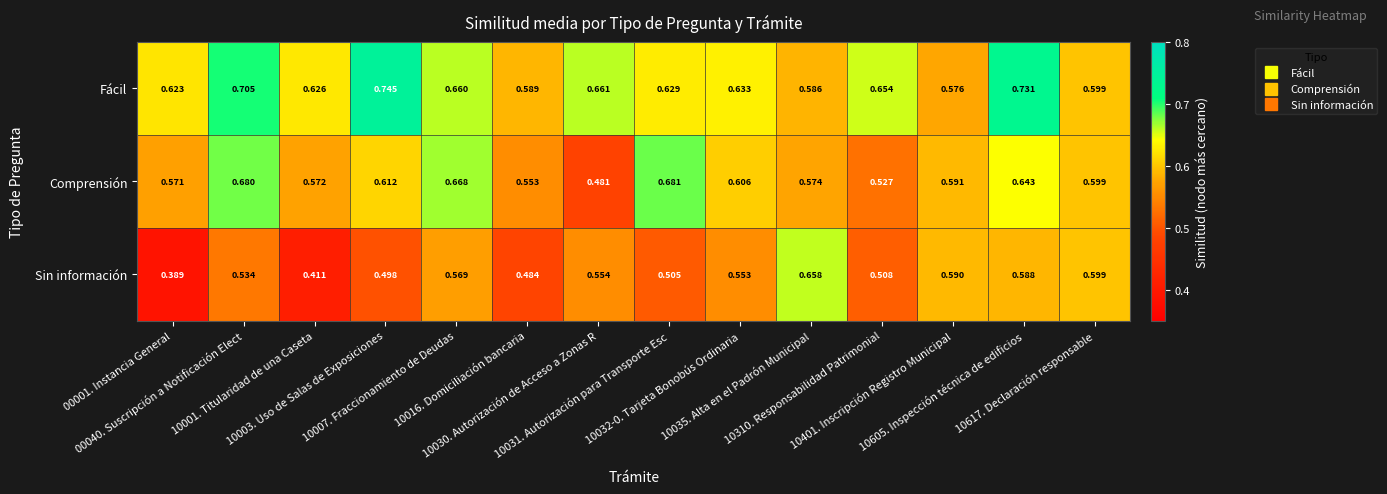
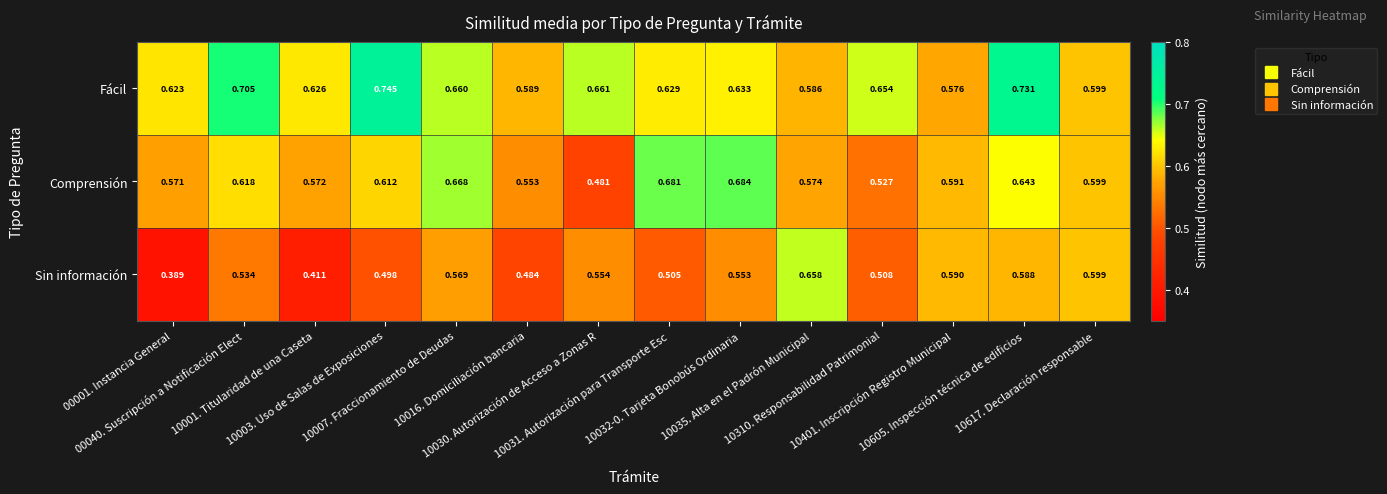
  {
    "Fácil": {
      "00001. Instancia General": 0.623,
      "00040. Suscripción a Notificación Elect": 0.705,
      "10001. Titularidad de una Caseta": 0.626,
      "10003. Uso de Salas de Exposiciones": 0.745,
      "10007. Fraccionamiento de Deudas": 0.660,
      "10016. Domiciliación bancaria": 0.589,
      "10030. Autorización de Acceso a Zonas R": 0.661,
      "10031. Autorización para Transporte Esc": 0.629,
      "10032-0. Tarjeta Bonobús Ordinaria": 0.633,
      "10035. Alta en el Padrón Municipal": 0.586,
      "10310. Responsabilidad Patrimonial": 0.654,
      "10401. Inscripción Registro Municipal": 0.576,
      "10605. Inspección técnica de edificios": 0.731,
      "10617. Declaración responsable": 0.599
    },
    "Comprensión": {
      "00001. Instancia General": 0.571,
-     "00040. Suscripción a Notificación Elect": 0.680,
+     "00040. Suscripción a Notificación Elect": 0.618,
      "10001. Titularidad de una Caseta": 0.572,
      "10003. Uso de Salas de Exposiciones": 0.612,
      "10007. Fraccionamiento de Deudas": 0.668,
      "10016. Domiciliación bancaria": 0.553,
      "10030. Autorización de Acceso a Zonas R": 0.481,
      "10031. Autorización para Transporte Esc": 0.681,
-     "10032-0. Tarjeta Bonobús Ordinaria": 0.606,
+     "10032-0. Tarjeta Bonobús Ordinaria": 0.684,
      "10035. Alta en el Padrón Municipal": 0.574,
      "10310. Responsabilidad Patrimonial": 0.527,
      "10401. Inscripción Registro Municipal": 0.591,
      "10605. Inspección técnica de edificios": 0.643,
      "10617. Declaración responsable": 0.599
    },
    "Sin información": {
      "00001. Instancia General": 0.389,
      "00040. Suscripción a Notificación Elect": 0.534,
      "10001. Titularidad de una Caseta": 0.411,
      "10003. Uso de Salas de Exposiciones": 0.498,
      "10007. Fraccionamiento de Deudas": 0.569,
      "10016. Domiciliación bancaria": 0.484,
      "10030. Autorización de Acceso a Zonas R": 0.554,
      "10031. Autorización para Transporte Esc": 0.505,
      "10032-0. Tarjeta Bonobús Ordinaria": 0.553,
      "10035. Alta en el Padrón Municipal": 0.658,
      "10310. Responsabilidad Patrimonial": 0.508,
      "10401. Inscripción Registro Municipal": 0.590,
      "10605. Inspección técnica de edificios": 0.588,
      "10617. Declaración responsable": 0.599
    }
  }
